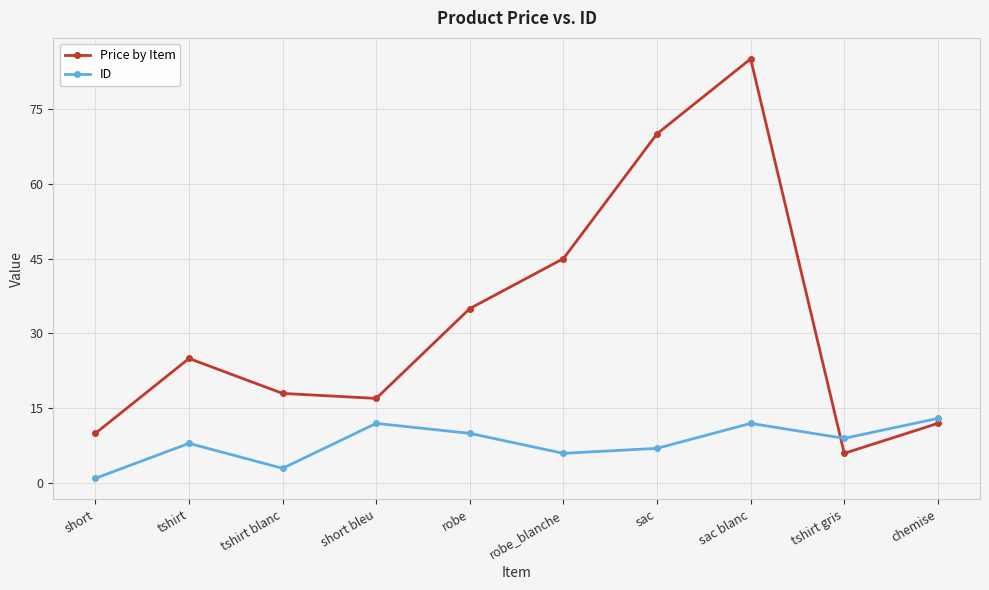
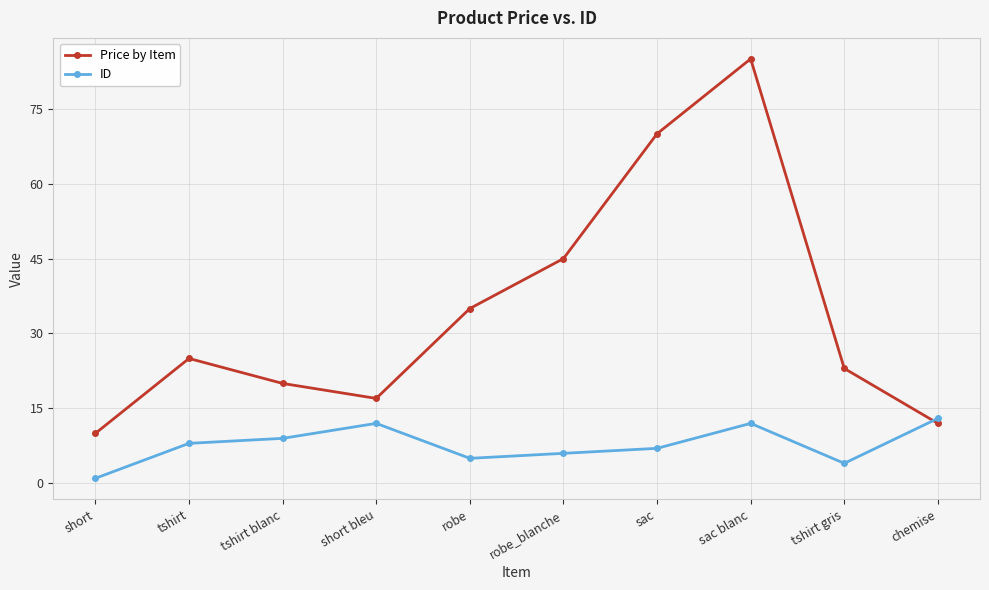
  {
    "Price by Item": {
      "short": 10,
      "tshirt": 25,
-     "tshirt blanc": 18,
+     "tshirt blanc": 20,
      "short bleu": 17,
      "robe": 35,
      "robe_blanche": 45,
      "sac": 70,
      "sac blanc": 85,
-     "tshirt gris": 6,
+     "tshirt gris": 23,
      "chemise": 12
    },
    "ID": {
      "short": 1,
      "tshirt": 8,
-     "tshirt blanc": 3,
+     "tshirt blanc": 9,
      "short bleu": 12,
-     "robe": 10,
+     "robe": 5,
      "robe_blanche": 6,
      "sac": 7,
      "sac blanc": 12,
-     "tshirt gris": 9,
+     "tshirt gris": 4,
      "chemise": 13
    }
  }
